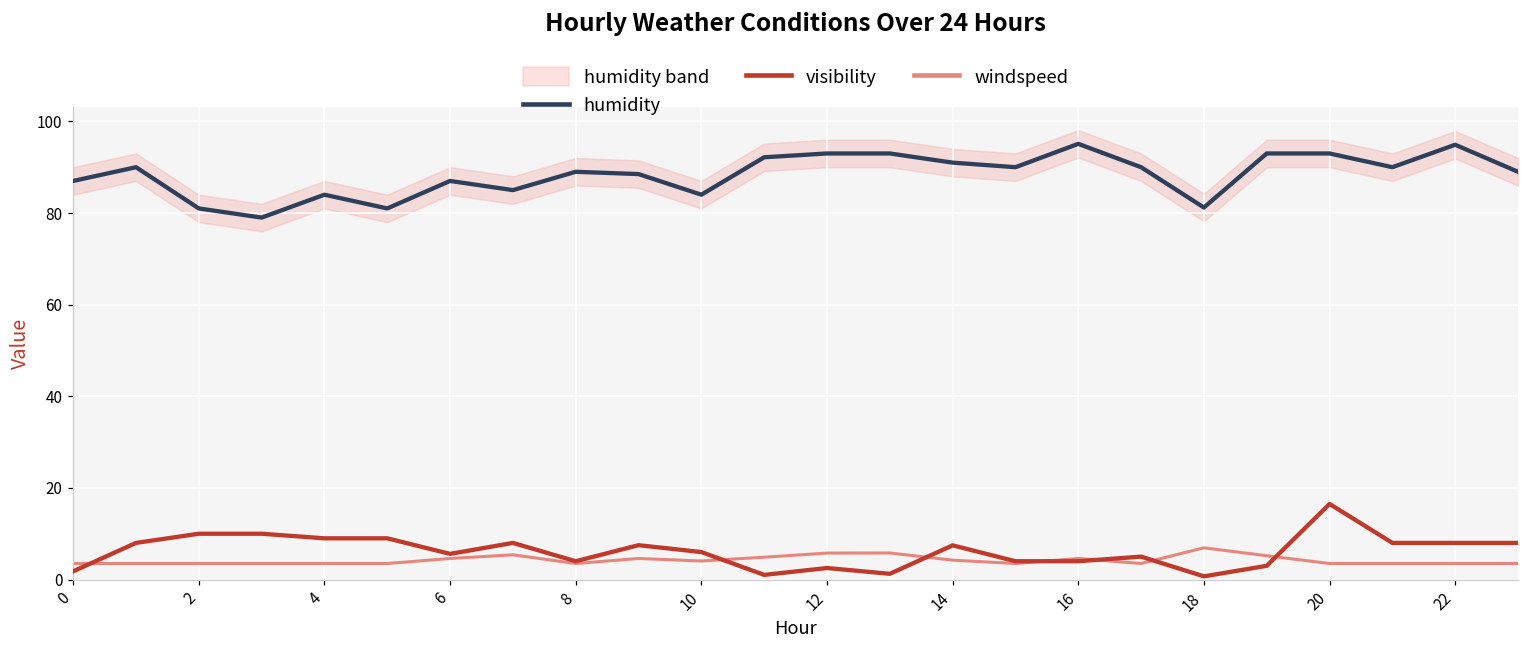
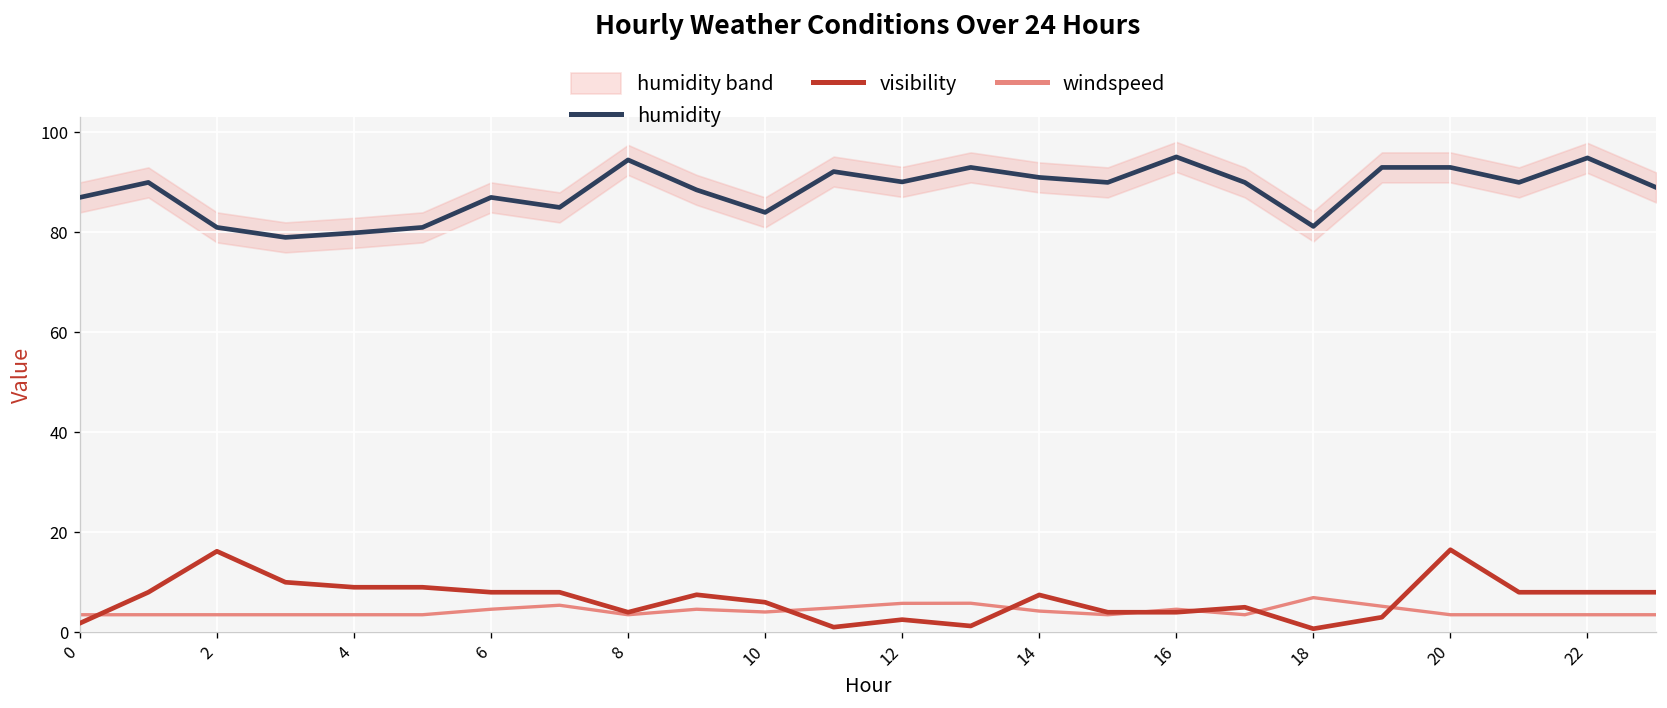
  {
    "humidity": {
      "0": 87,
      "2": 81,
-     "4": 84,
+     "4": 80,
      "6": 87,
-     "8": 89,
+     "8": 95,
      "10": 84,
-     "12": 93,
+     "12": 90,
      "14": 91,
      "16": 95,
      "18": 81,
      "20": 93,
      "22": 95
    },
    "visibility": {
      "0": 2,
-     "2": 10,
+     "2": 16,
      "4": 9,
-     "6": 6,
+     "6": 8,
      "10": 6,
      "12": 3,
      "14": 7,
      "18": 1,
      "20": 17,
      "22": 8
    }
  }
